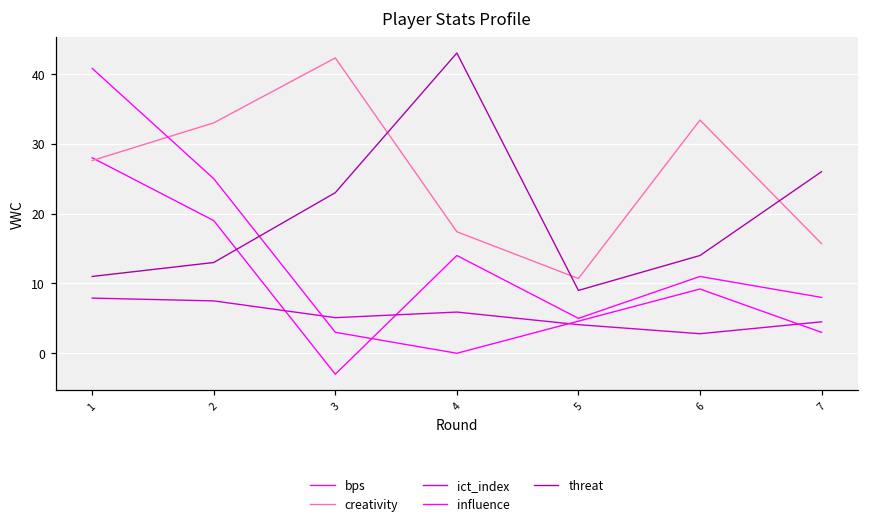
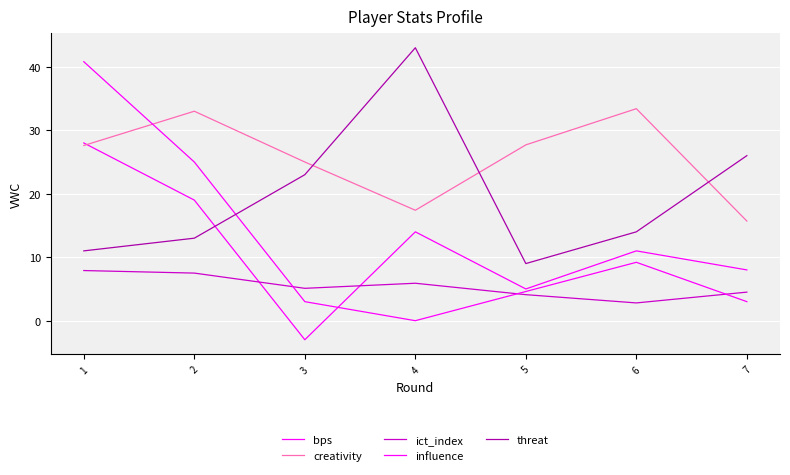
  {
    "creativity": {
      "1": 28,
      "2": 33,
-     "3": 42,
+     "3": 25,
      "4": 17,
-     "5": 11,
+     "5": 28,
      "6": 33,
      "7": 16
    }
  }
